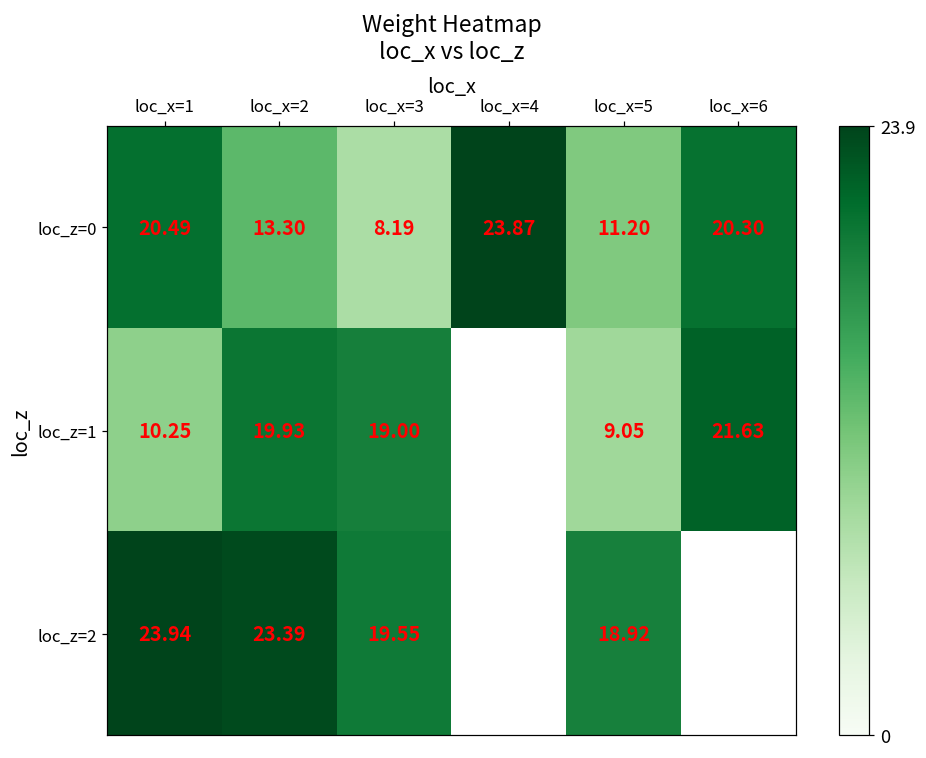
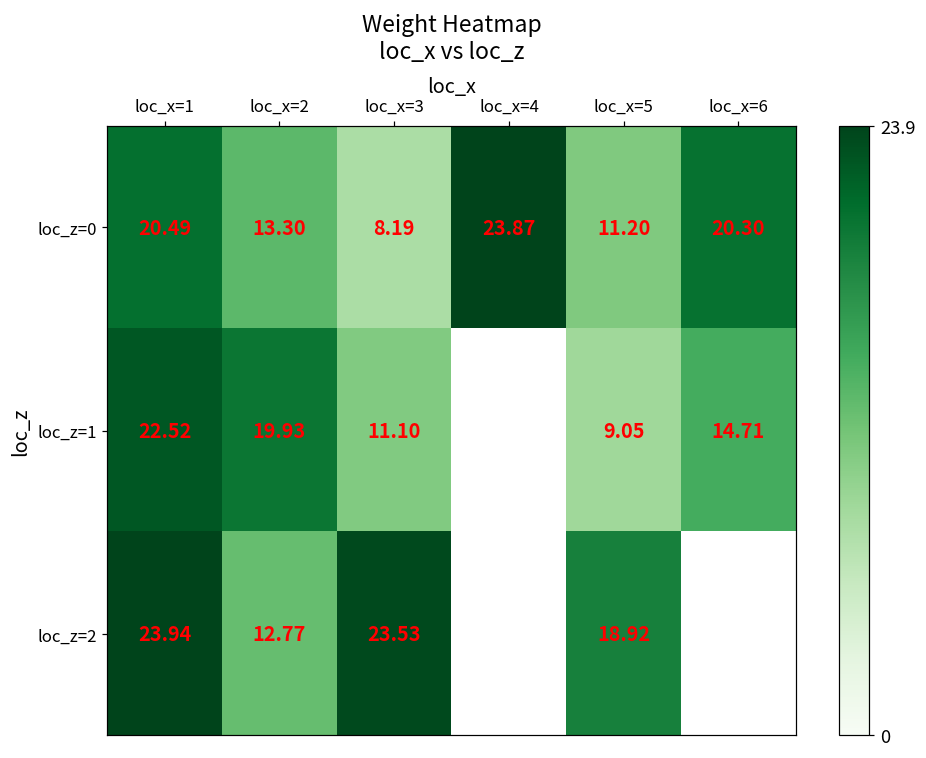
  {
    "loc_z=0": {
      "loc_x=1": 20.49,
      "loc_x=2": 13.30,
      "loc_x=3": 8.19,
      "loc_x=4": 23.87,
      "loc_x=5": 11.20,
      "loc_x=6": 20.30
    },
    "loc_z=1": {
-     "loc_x=1": 10.25,
+     "loc_x=1": 22.52,
      "loc_x=2": 19.93,
-     "loc_x=3": 19.00,
+     "loc_x=3": 11.10,
      "loc_x=5": 9.05,
-     "loc_x=6": 21.63
+     "loc_x=6": 14.71
    },
    "loc_z=2": {
      "loc_x=1": 23.94,
-     "loc_x=2": 23.39,
-     "loc_x=3": 19.55,
+     "loc_x=2": 12.77,
+     "loc_x=3": 23.53,
      "loc_x=5": 18.92
    }
  }
